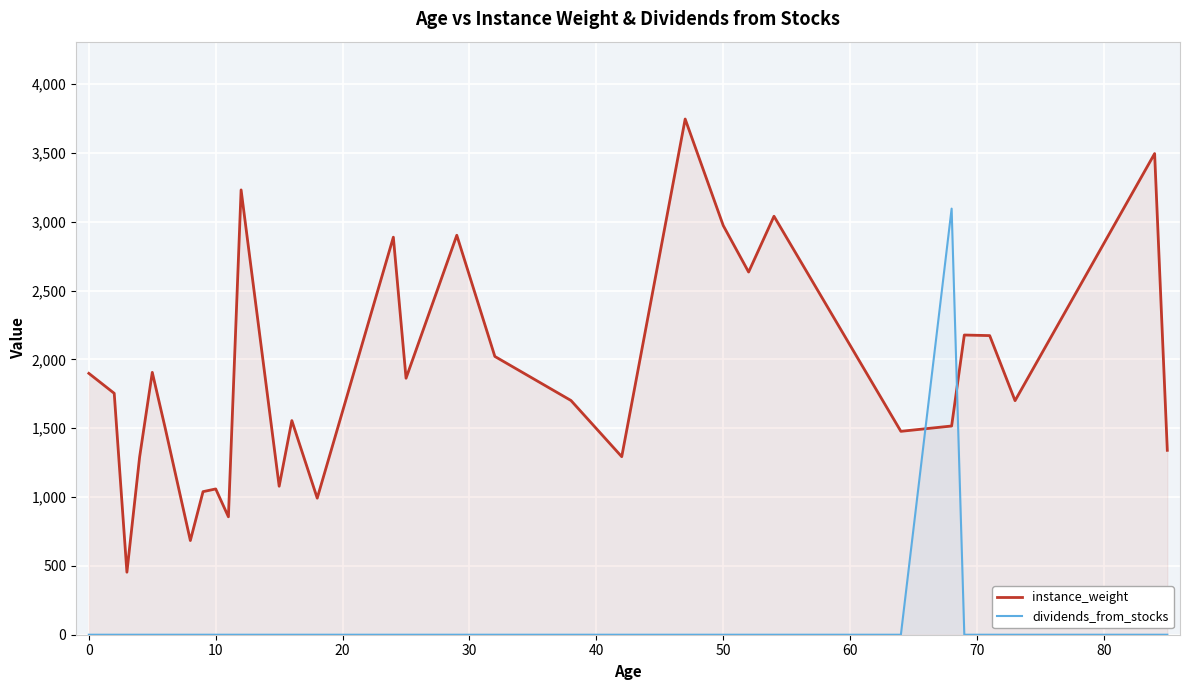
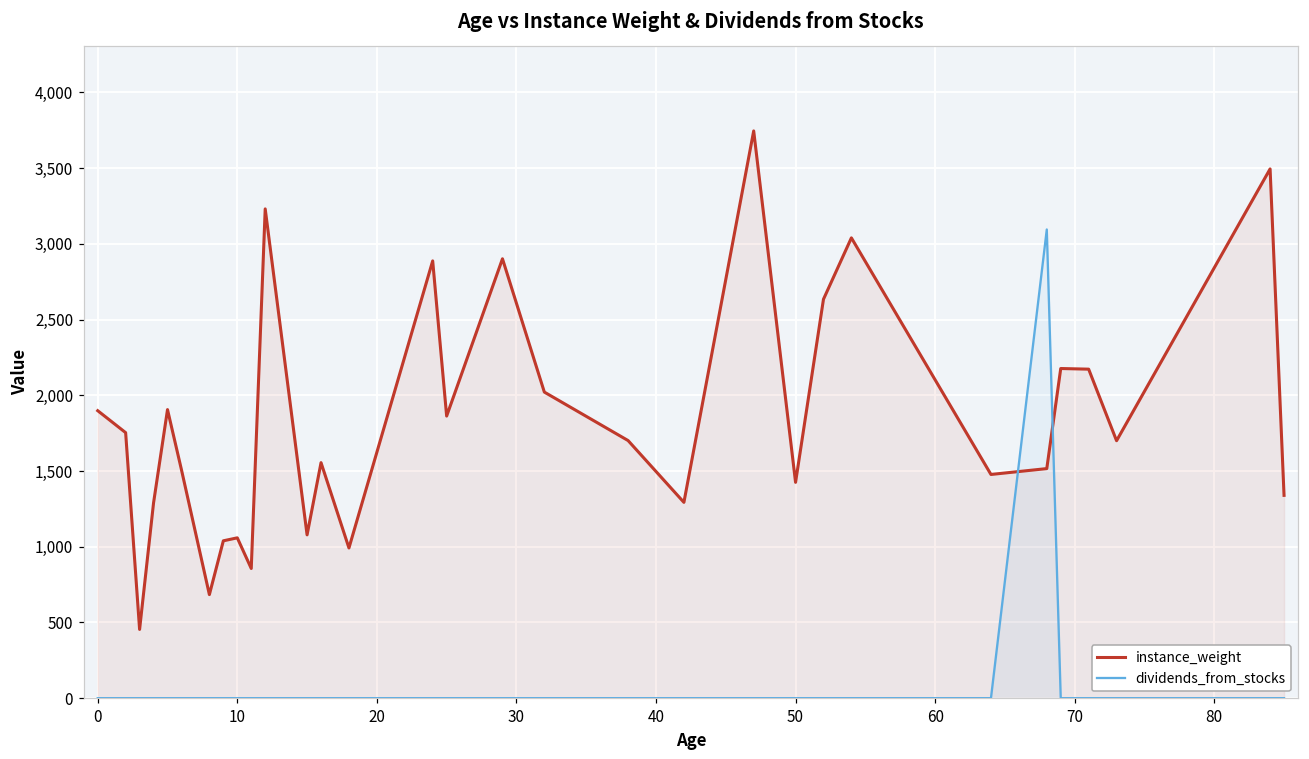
  {
    "instance_weight": {
      "0": "1,900",
      "10": "1,060",
-     "50": "2,970"
+     "50": "1,430"
    },
    "dividends_from_stocks": {
      "0": "0",
      "10": "0",
      "50": "0"
    }
  }
